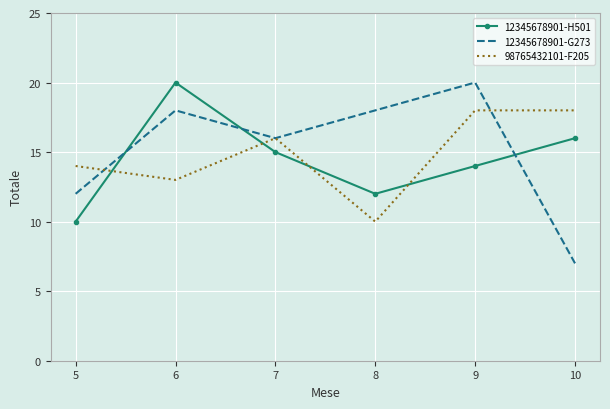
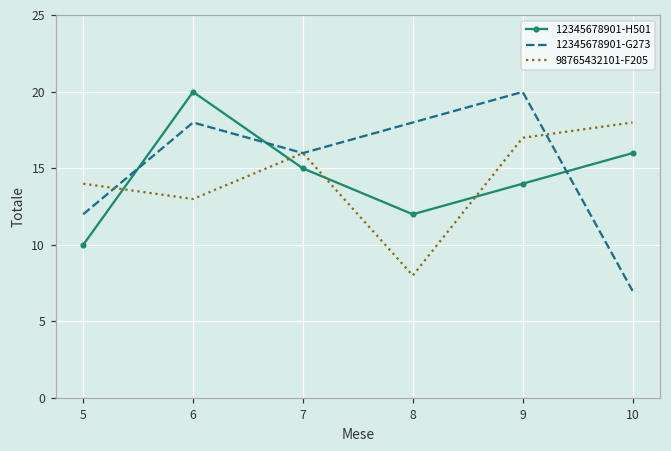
  {
    "98765432101-F205": {
      "5": 14,
      "6": 13,
-     "8": 10,
-     "9": 18,
+     "8": 8,
+     "9": 17,
      "10": 18
    }
  }
